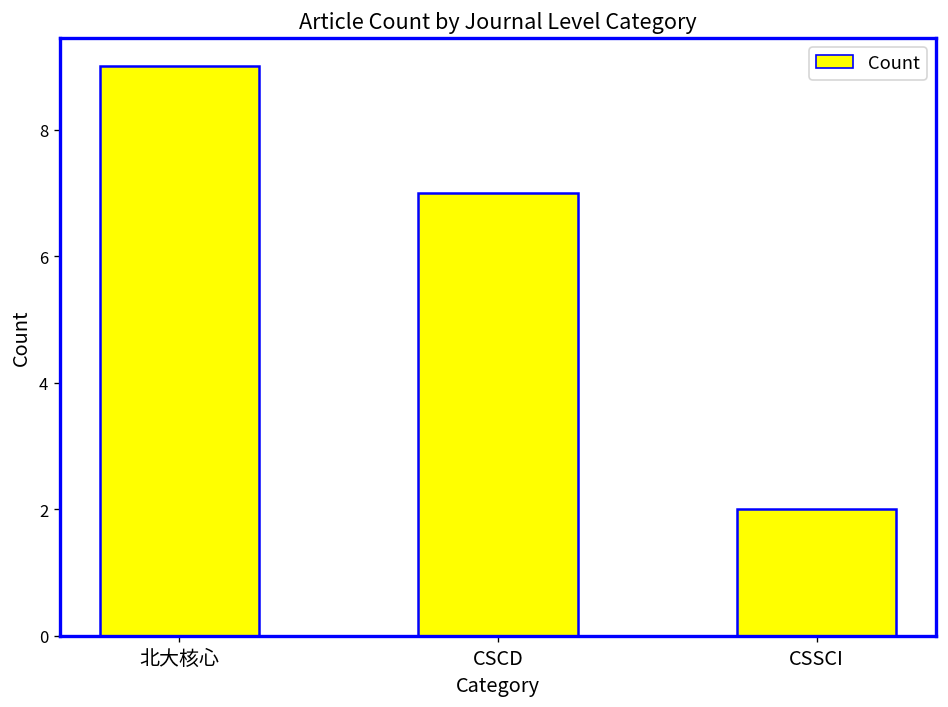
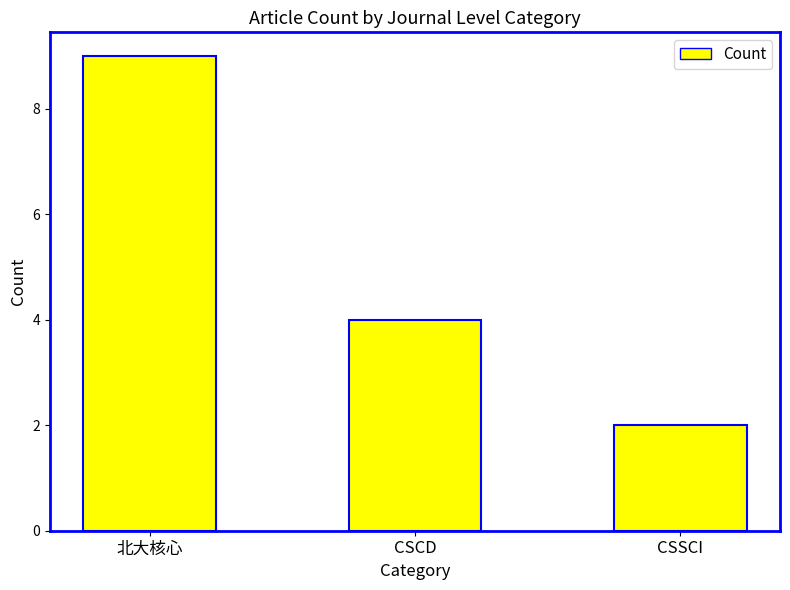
  {
    "北大核心": 9,
-   "CSCD": 7,
+   "CSCD": 4,
    "CSSCI": 2
  }
